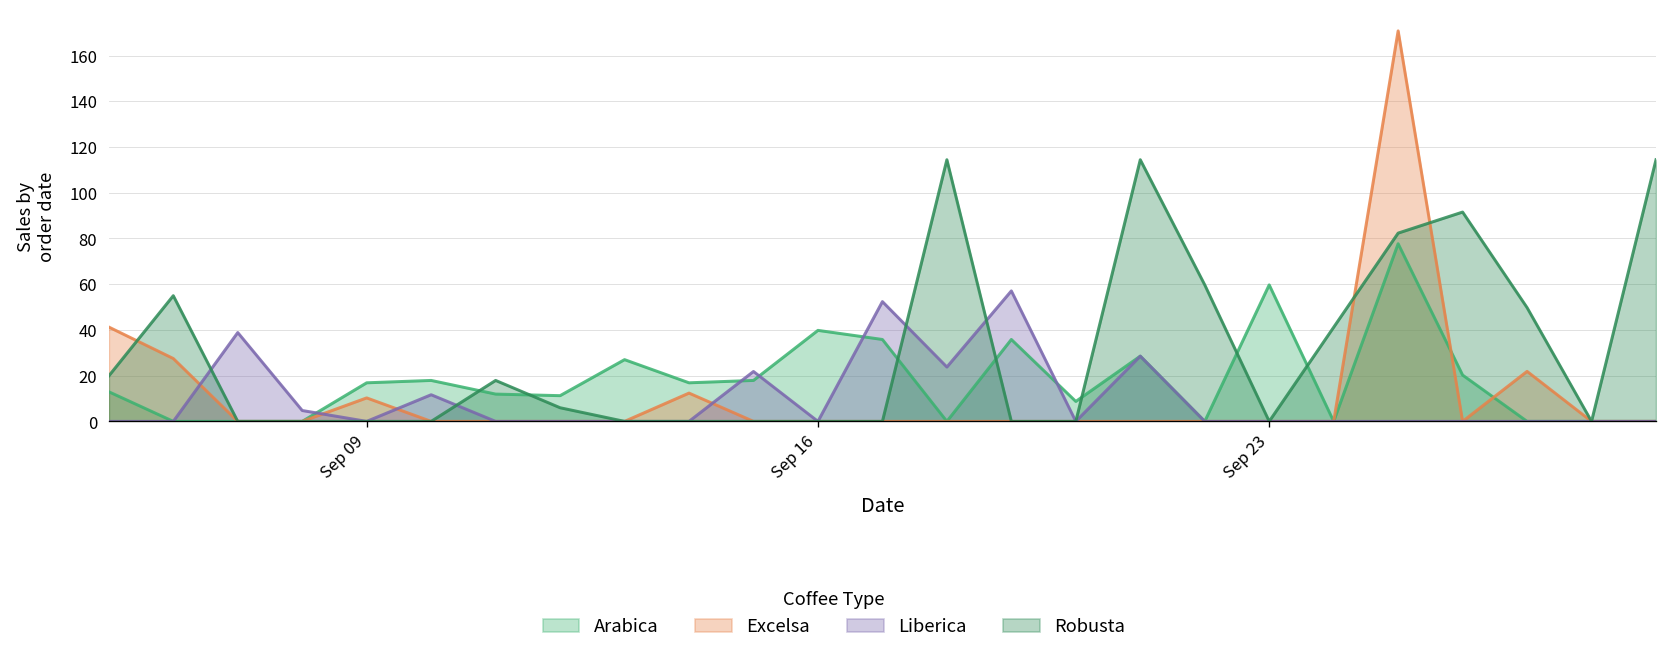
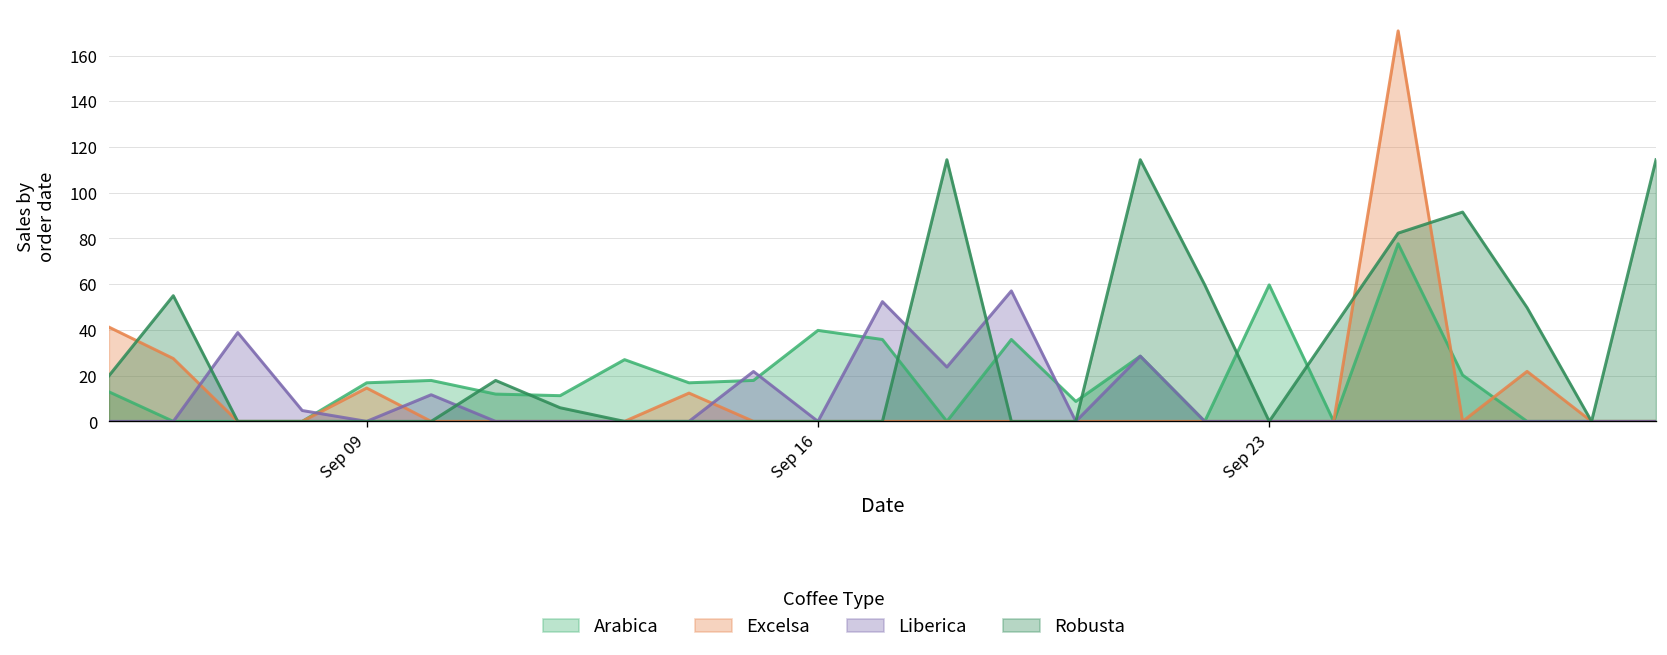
  {
    "Excelsa": {
-     "Sep 09": 10
+     "Sep 09": 15
    }
  }
